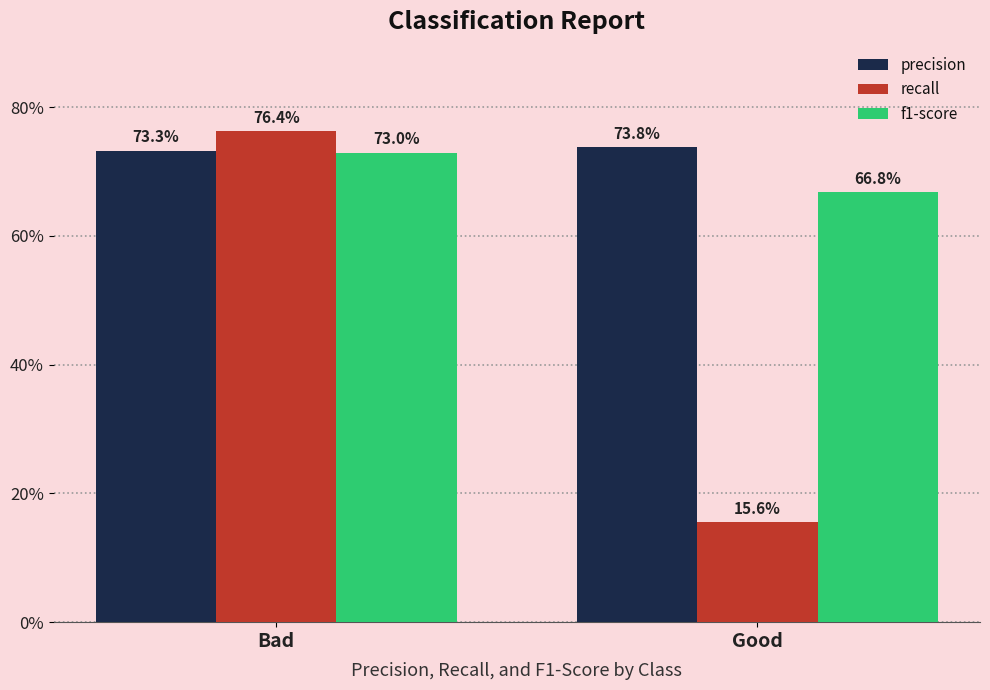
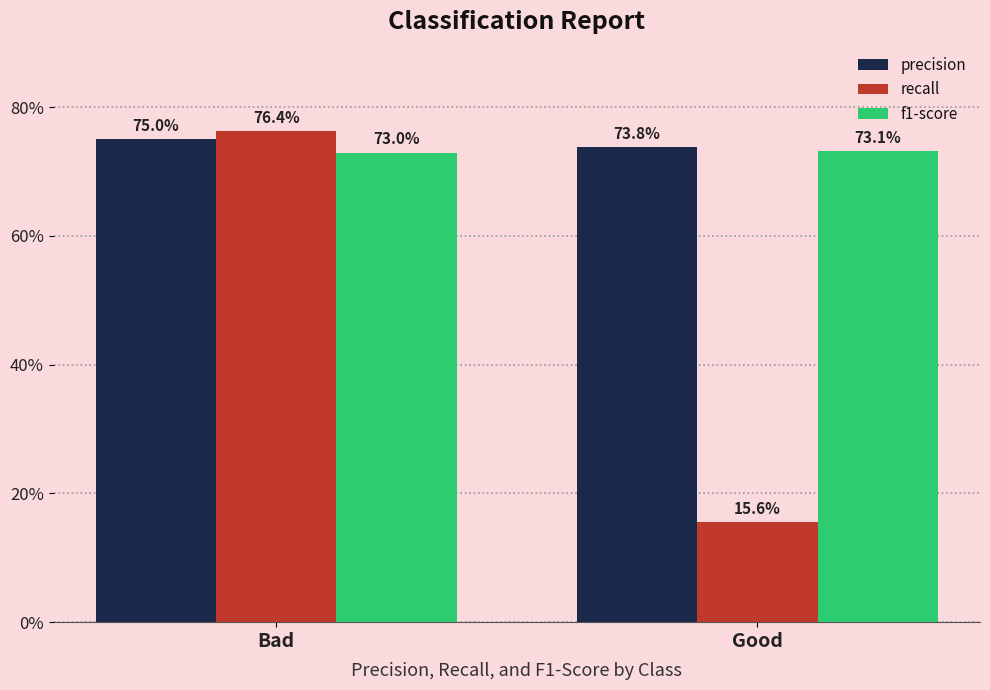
  {
    "precision": {
-     "Bad": "73.3%",
+     "Bad": "75.0%",
      "Good": "73.8%"
    },
    "recall": {
      "Bad": "76.4%",
      "Good": "15.6%"
    },
    "f1-score": {
      "Bad": "73.0%",
-     "Good": "66.8%"
+     "Good": "73.1%"
    }
  }
